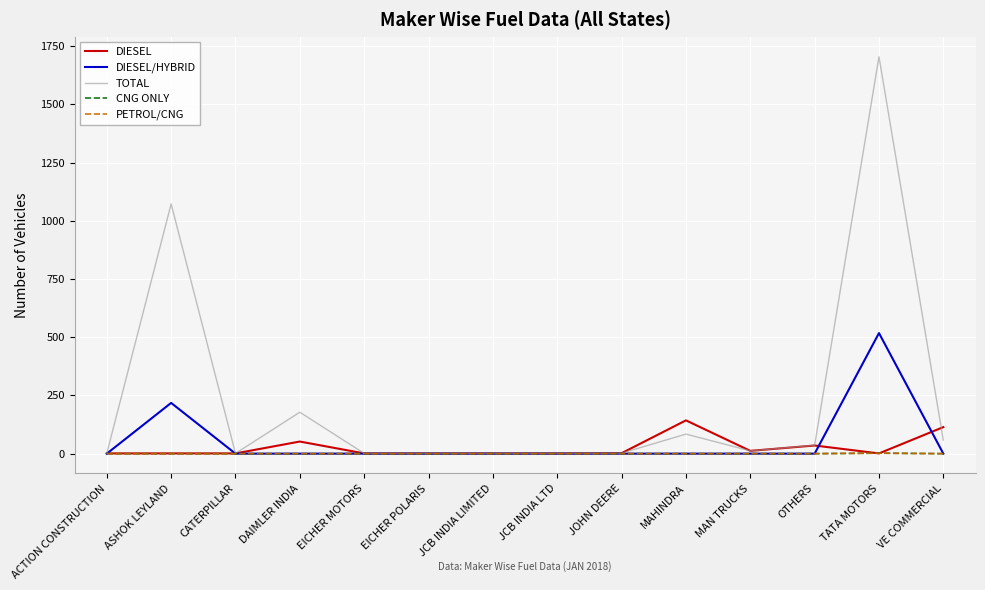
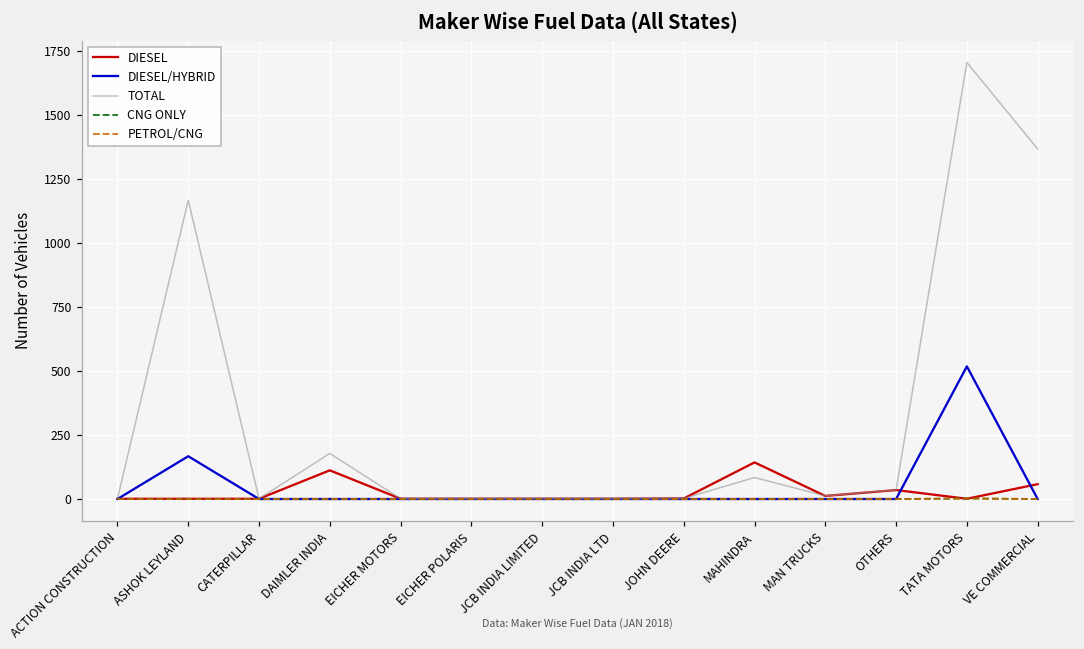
  {
    "DIESEL": {
-     "DAIMLER INDIA": 50,
+     "DAIMLER INDIA": 110,
      "MAHINDRA": 140,
-     "VE COMMERCIAL": 110
+     "VE COMMERCIAL": 60
    },
    "DIESEL/HYBRID": {
-     "ASHOK LEYLAND": 220,
+     "ASHOK LEYLAND": 170,
      "TATA MOTORS": 520
    },
    "TOTAL": {
-     "ASHOK LEYLAND": 1070,
+     "ASHOK LEYLAND": 1170,
      "DAIMLER INDIA": 180,
      "MAHINDRA": 80,
      "TATA MOTORS": 1710,
-     "VE COMMERCIAL": 60
+     "VE COMMERCIAL": 1370
    }
  }
